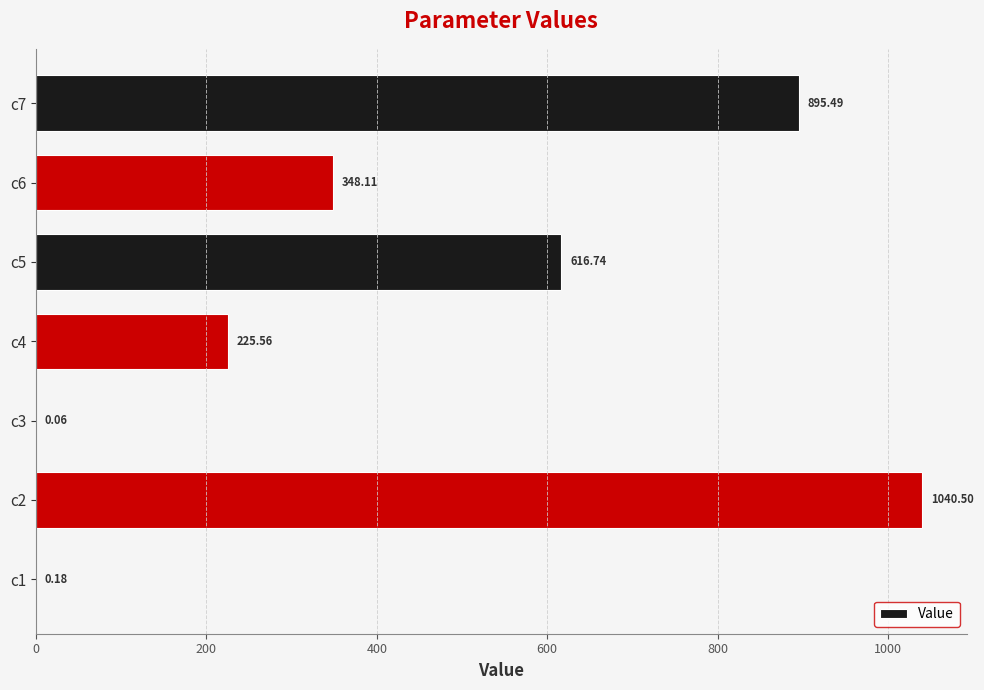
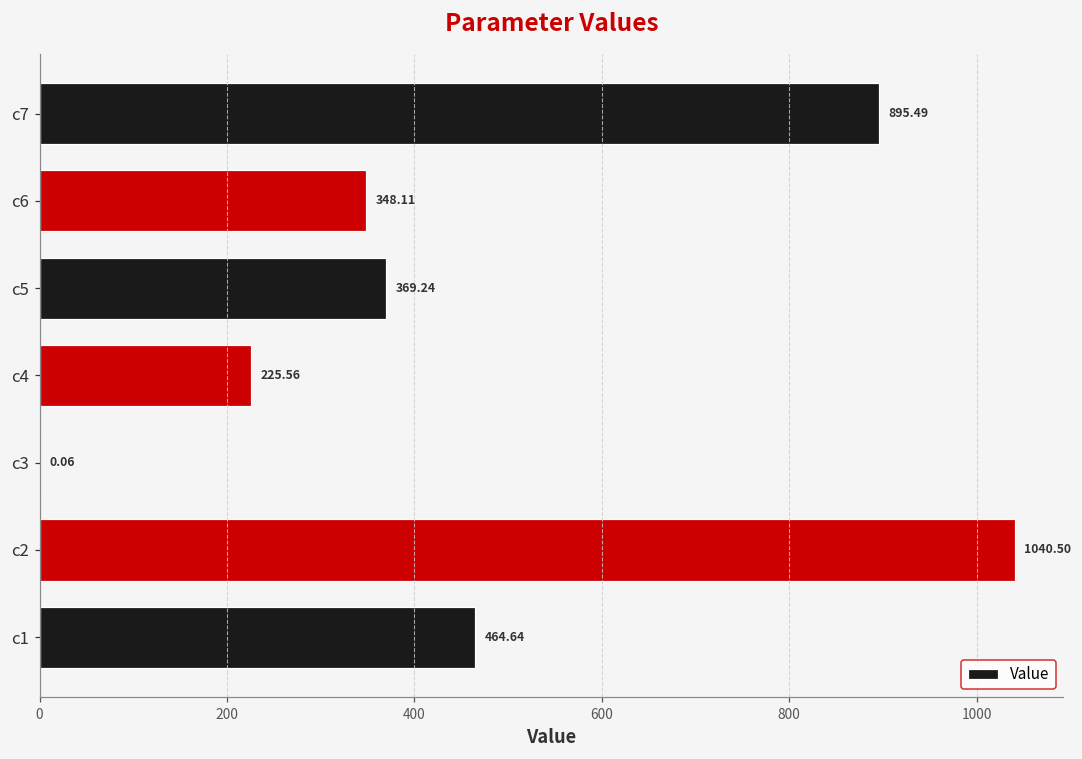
  {
    "c7": 895.49,
    "c6": 348.11,
-   "c5": 616.74,
+   "c5": 369.24,
    "c4": 225.56,
    "c3": 0.06,
    "c2": 1040.50,
-   "c1": 0.18
+   "c1": 464.64
  }
